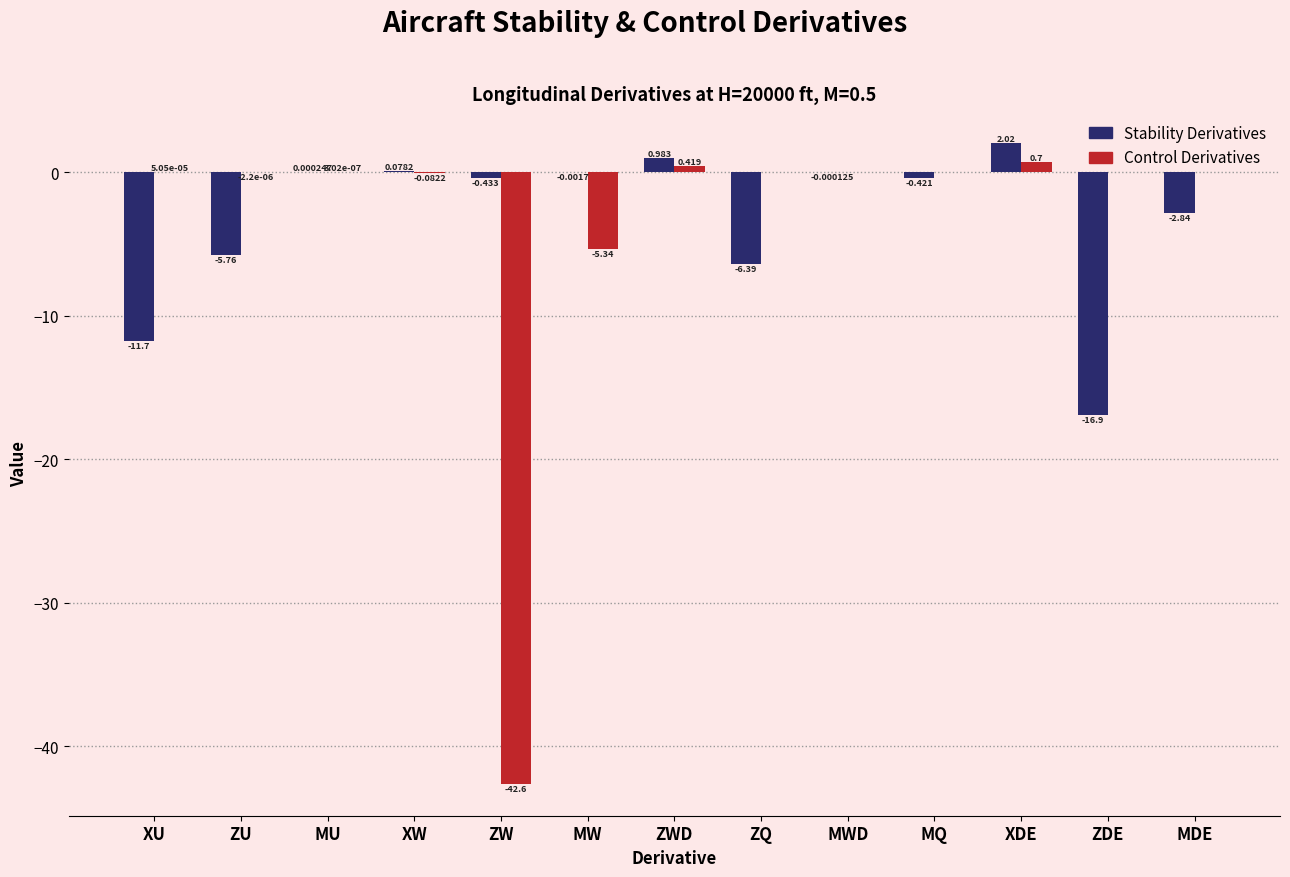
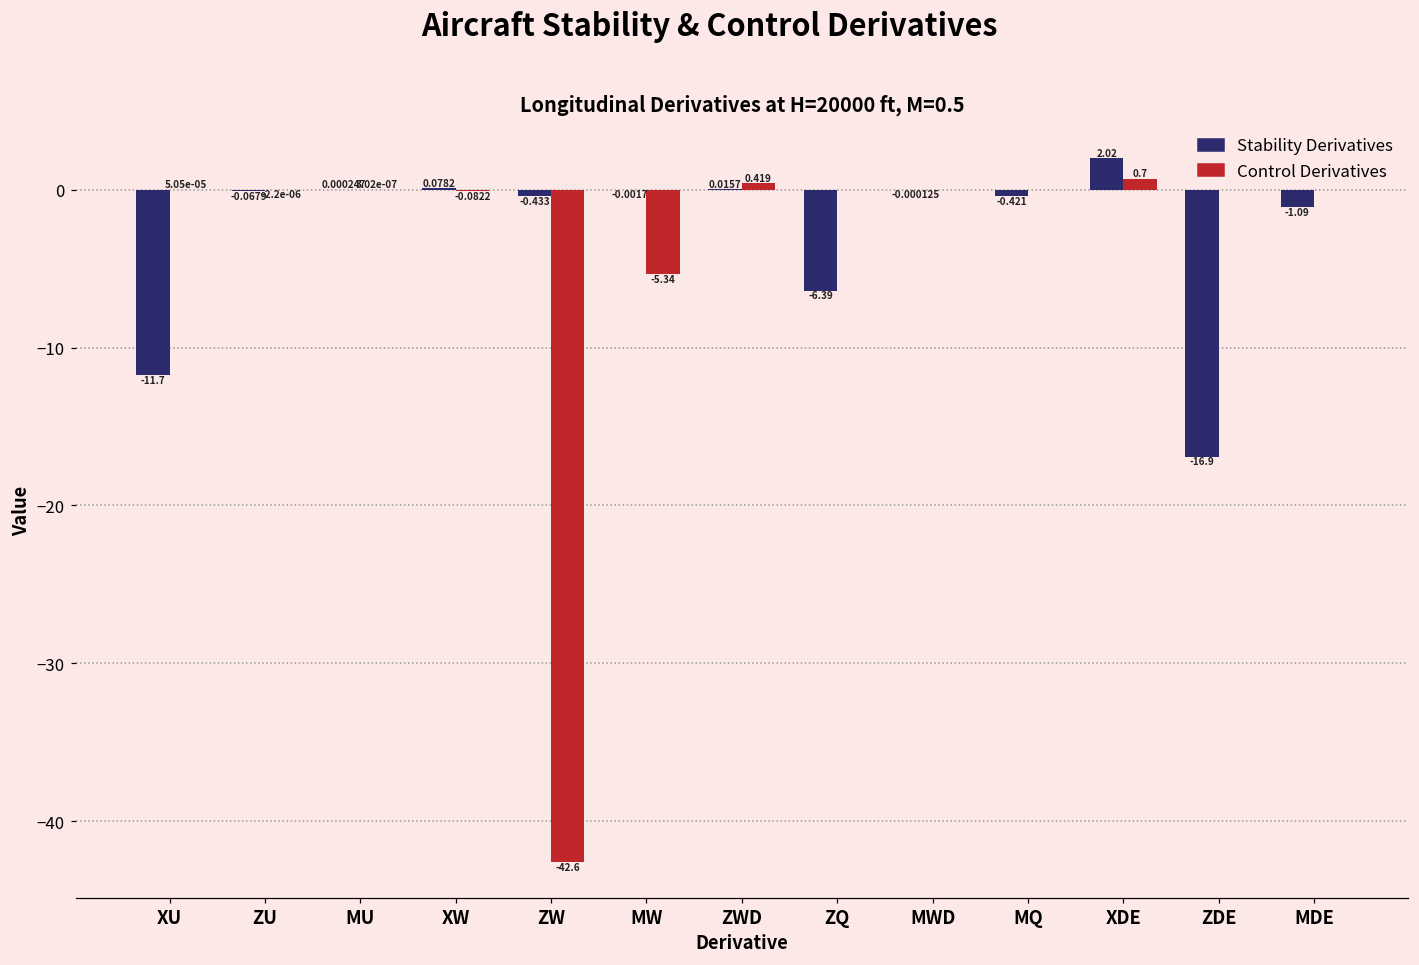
  {
    "Stability Derivatives": {
      "XU": "-11.7",
-     "ZU": "-5.76",
+     "ZU": "-0.0679",
      "XW": "0.0782",
      "ZW": "-0.433",
      "MW": "-0.0017",
-     "ZWD": "0.983",
+     "ZWD": "0.0157",
      "ZQ": "-6.39",
      "MWD": "-0.000125",
      "MQ": "-0.421",
      "XDE": "2.02",
      "ZDE": "-16.9",
-     "MDE": "-2.84"
+     "MDE": "-1.09"
    },
    "Control Derivatives": {
      "XU": "5.05e-05",
      "ZU": "-2.2e-06",
      "XW": "-0.0822",
      "ZW": "-42.6",
      "MW": "-5.34",
      "ZWD": "0.419",
      "XDE": "0.7"
    }
  }
